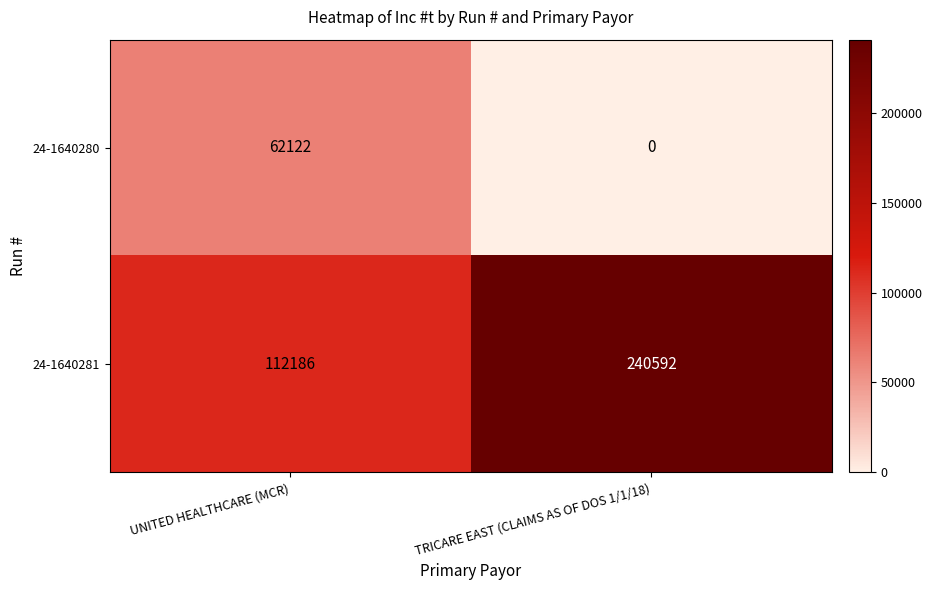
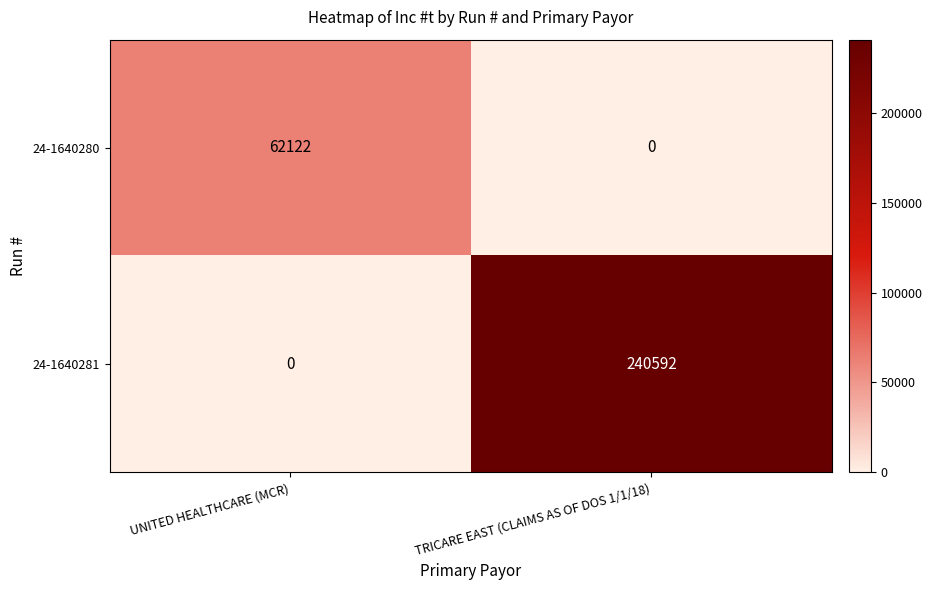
  {
    "24-1640280": {
      "UNITED HEALTHCARE (MCR)": 62122,
      "TRICARE EAST (CLAIMS AS OF DOS 1/1/18)": 0
    },
    "24-1640281": {
-     "UNITED HEALTHCARE (MCR)": 112186,
+     "UNITED HEALTHCARE (MCR)": 0,
      "TRICARE EAST (CLAIMS AS OF DOS 1/1/18)": 240592
    }
  }
